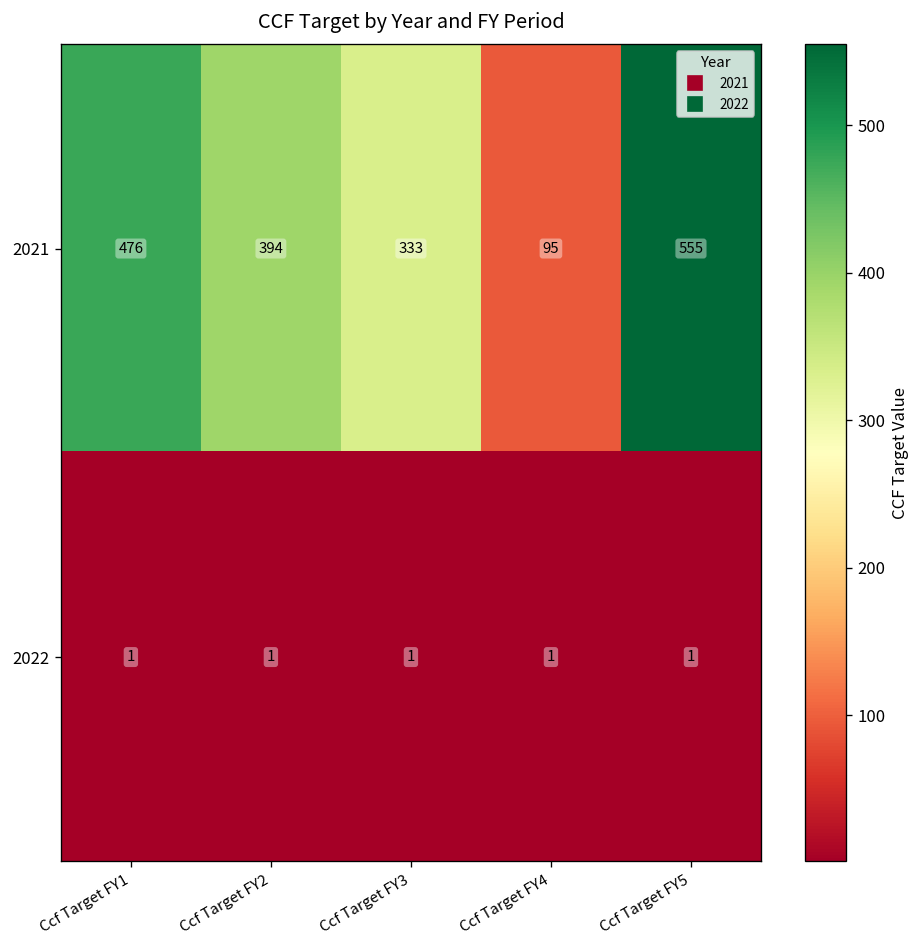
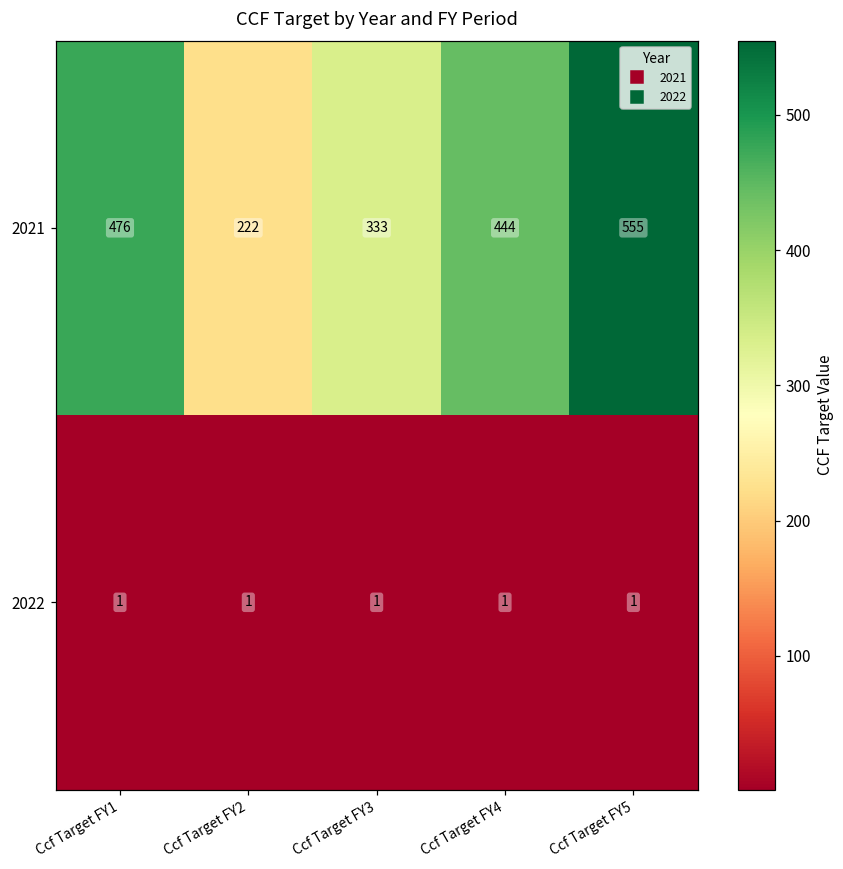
  {
    "2021": {
-     "Ccf Target FY2": 394,
-     "Ccf Target FY4": 95
+     "Ccf Target FY2": 222,
+     "Ccf Target FY4": 444
    }
  }
